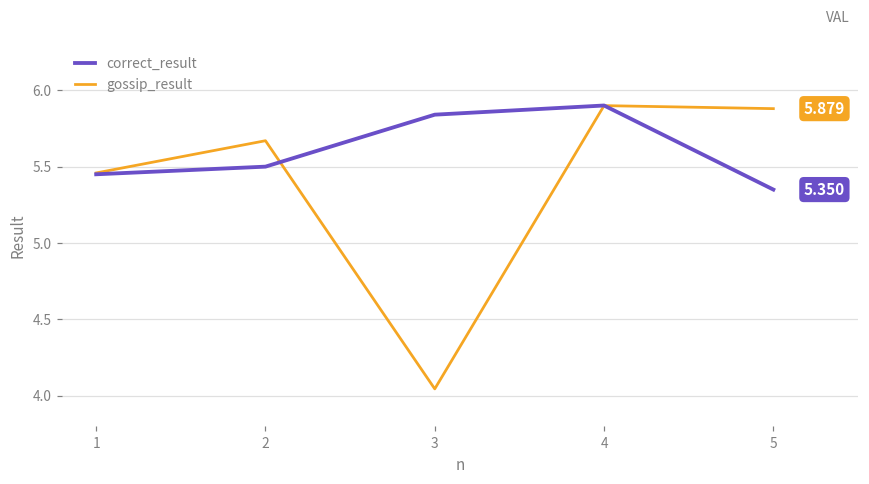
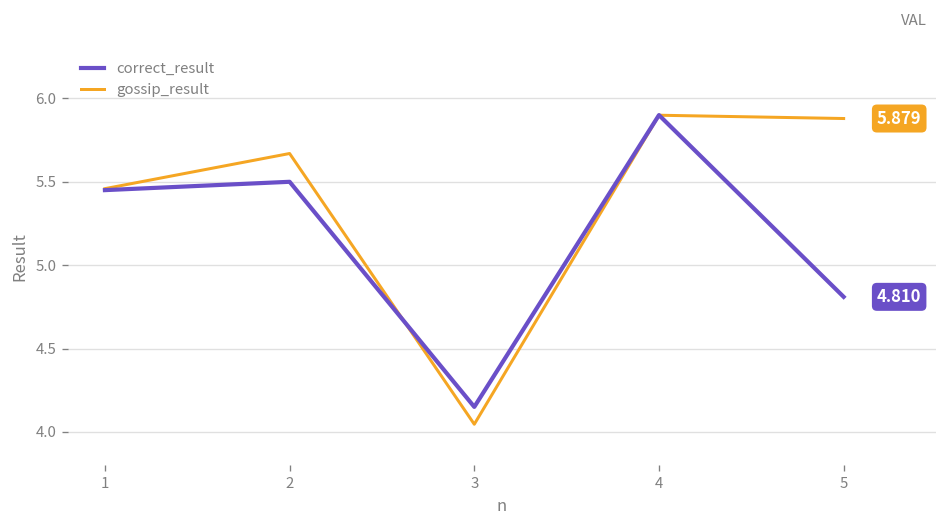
  {
    "correct_result": {
-     "3": 5.84,
-     "5": 5.350
+     "3": 4.15,
+     "5": 4.810
    },
    "gossip_result": {
      "2": 5.67,
      "3": 4.05,
      "5": 5.88
    }
  }
